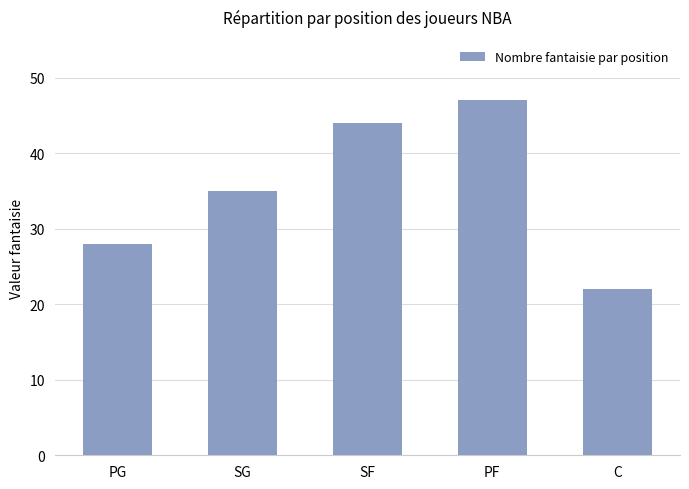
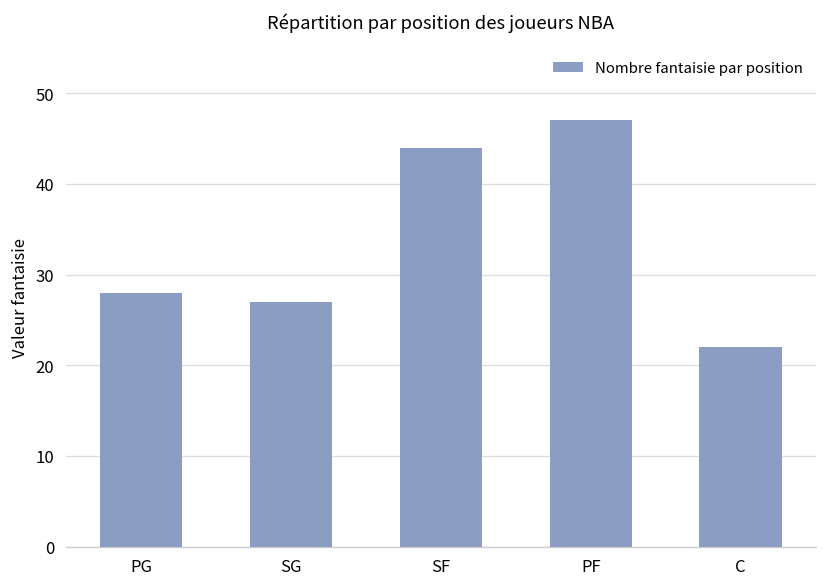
  {
    "PG": 28,
-   "SG": 35,
+   "SG": 27,
    "SF": 44,
    "PF": 47,
    "C": 22
  }
